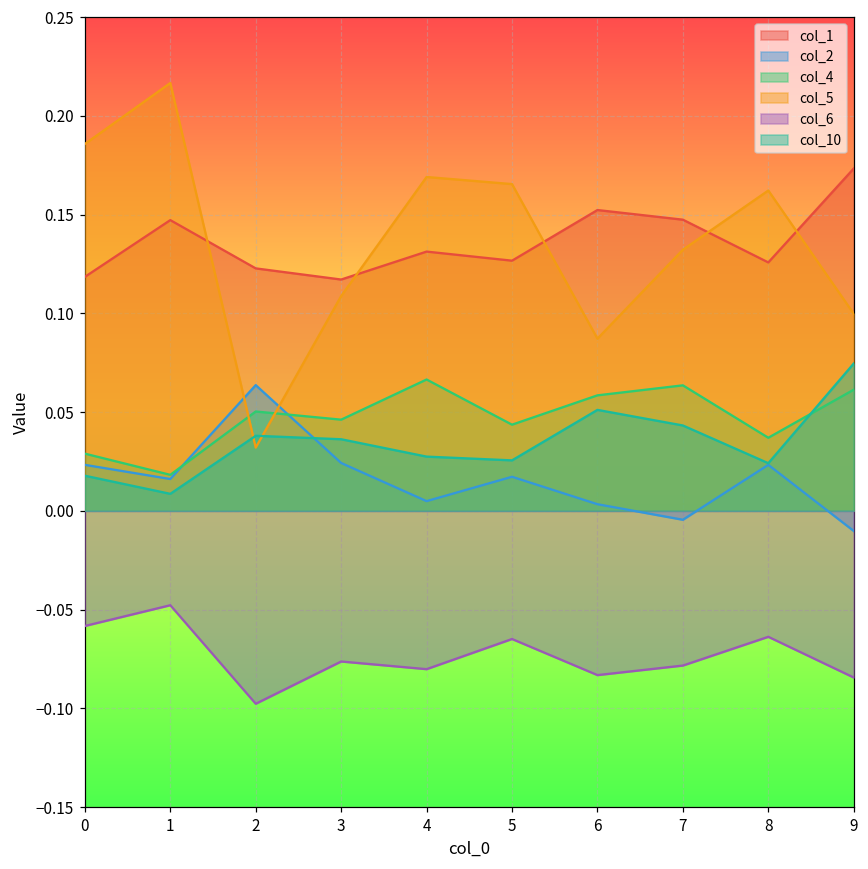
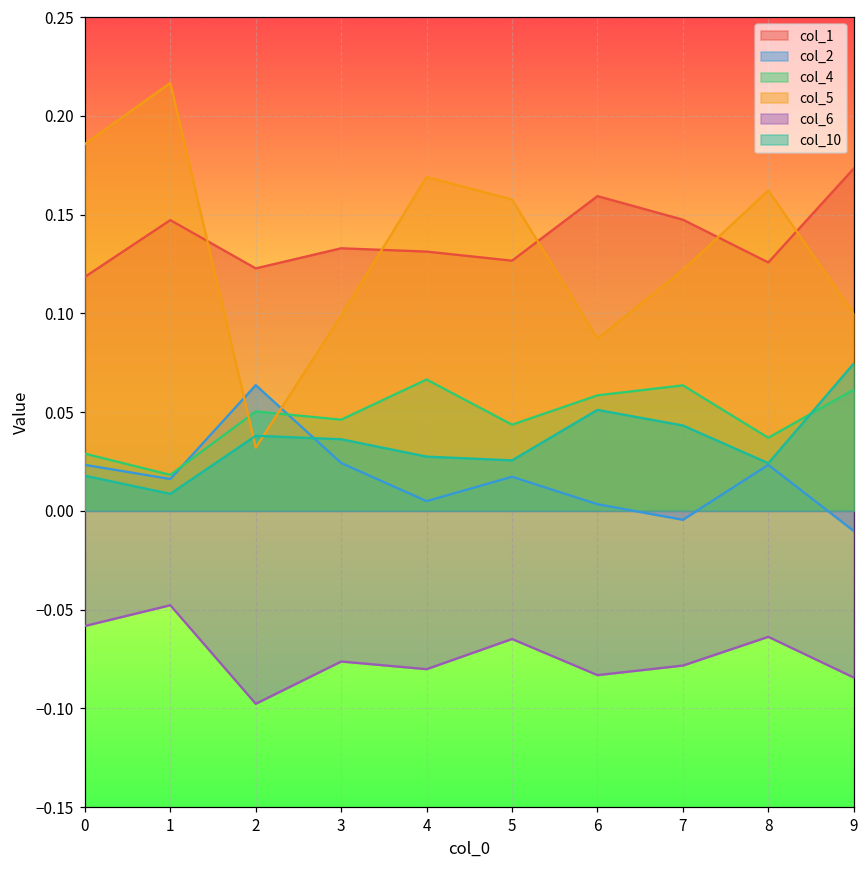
  {
    "col_1": {
      "0": 0.118,
      "1": 0.147,
      "2": 0.123,
-     "3": 0.117,
+     "3": 0.133,
      "4": 0.131,
      "5": 0.127,
-     "6": 0.152,
+     "6": 0.159,
      "7": 0.147,
      "8": 0.126,
      "9": 0.173
    },
    "col_5": {
      "0": 0.186,
      "1": 0.217,
      "2": 0.032,
-     "3": 0.109,
+     "3": 0.099,
      "4": 0.169,
-     "5": 0.165,
+     "5": 0.158,
      "6": 0.087,
-     "7": 0.132,
+     "7": 0.122,
      "8": 0.162,
      "9": 0.100
    }
  }
